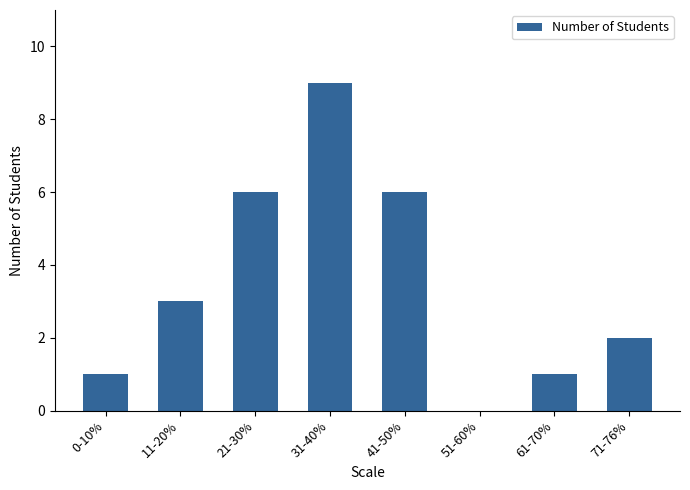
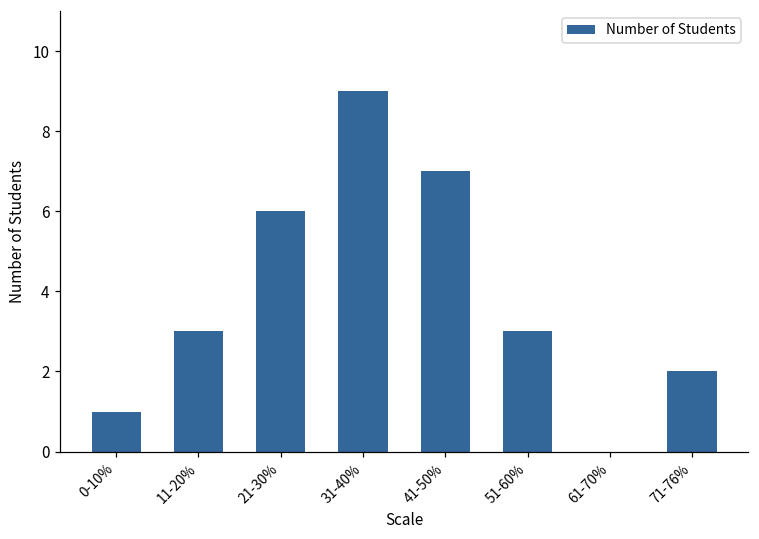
  {
    "0-10%": 1,
    "11-20%": 3,
    "21-30%": 6,
    "31-40%": 9,
-   "41-50%": 6,
-   "51-60%": 0,
-   "61-70%": 1,
+   "41-50%": 7,
+   "51-60%": 3,
+   "61-70%": 0,
    "71-76%": 2
  }
